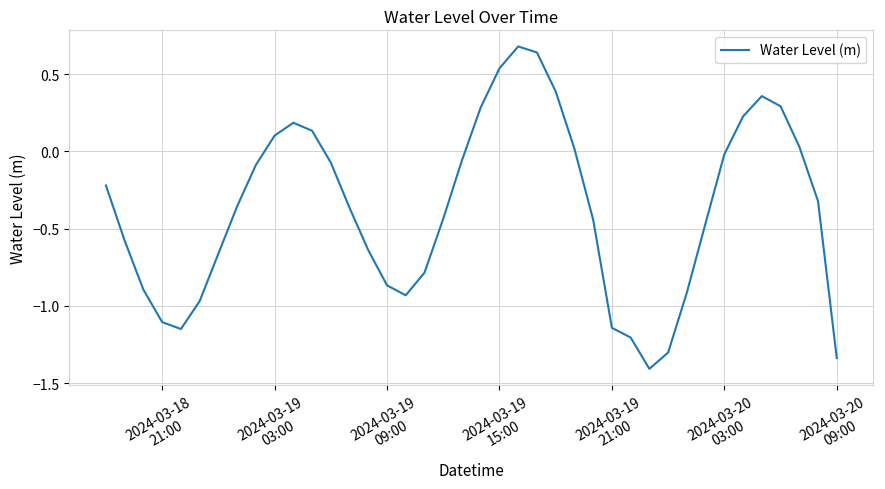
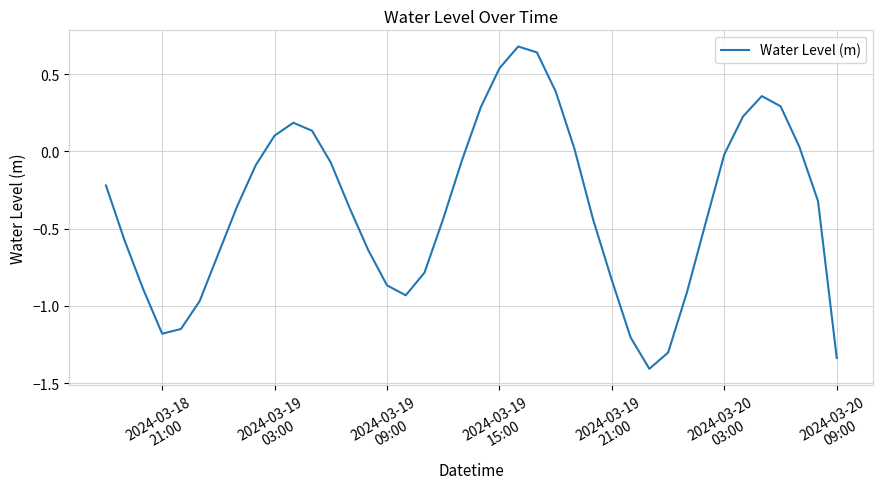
  {
-   "2024-03-18 21:00": -1.10,
+   "2024-03-18 21:00": -1.18,
    "2024-03-19 03:00": 0.10,
    "2024-03-19 09:00": -0.87,
    "2024-03-19 15:00": 0.54,
-   "2024-03-19 21:00": -1.14,
+   "2024-03-19 21:00": -0.83,
    "2024-03-20 03:00": -0.02,
    "2024-03-20 09:00": -1.34
  }
